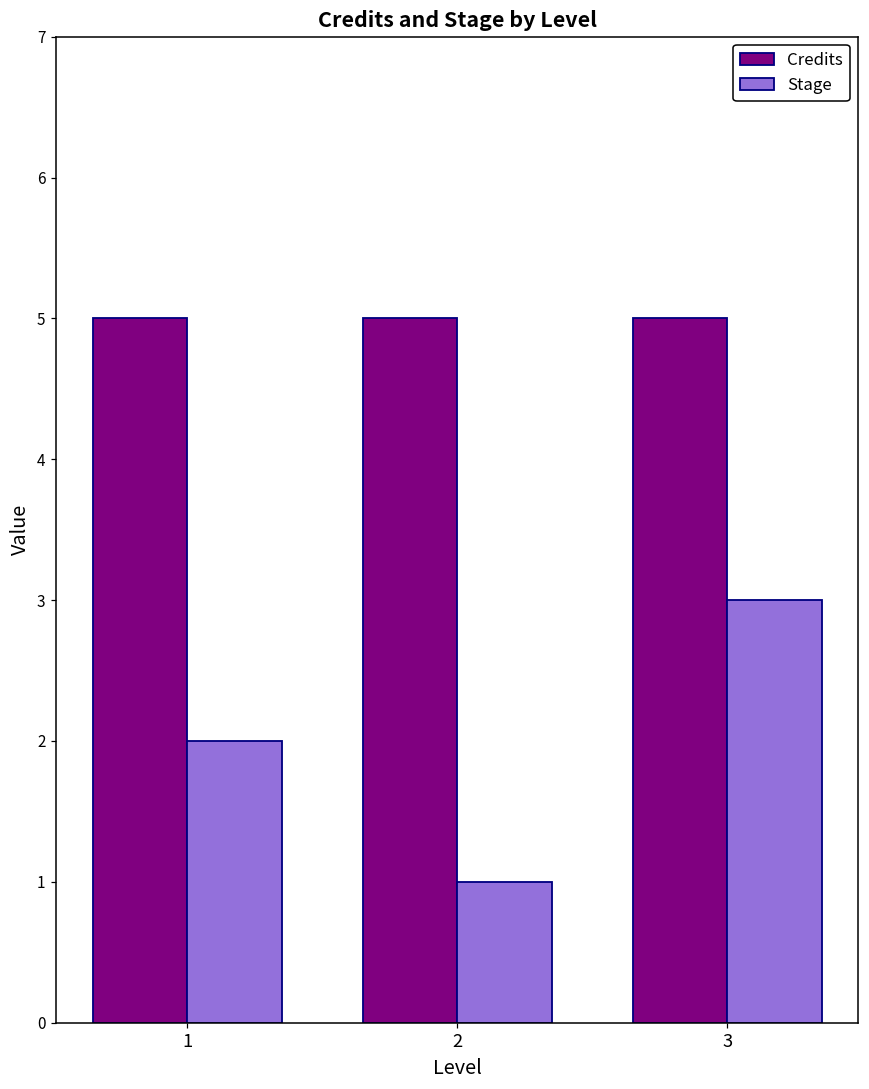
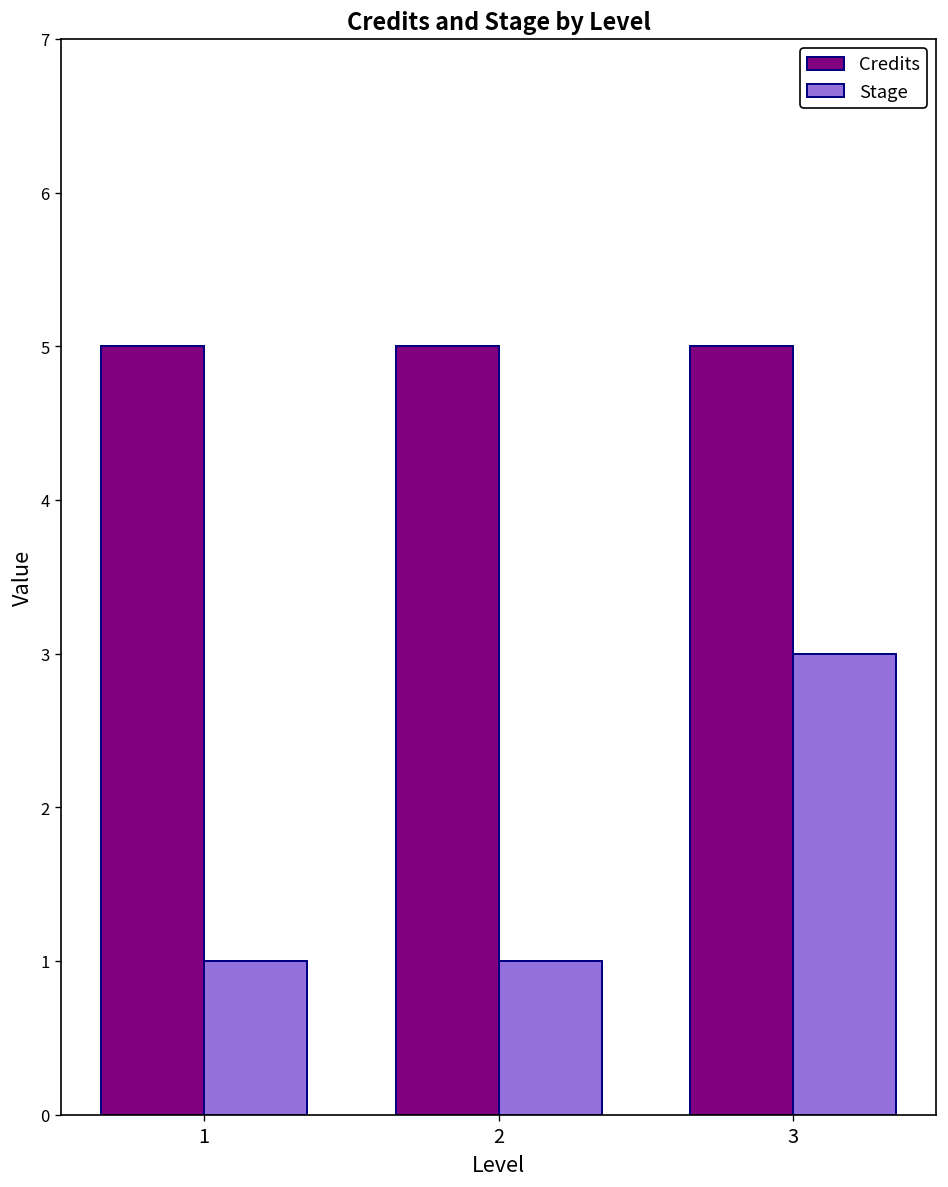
  {
    "Credits": {
      "1": 5,
      "2": 5,
      "3": 5
    },
    "Stage": {
-     "1": 2,
+     "1": 1,
      "2": 1,
      "3": 3
    }
  }
